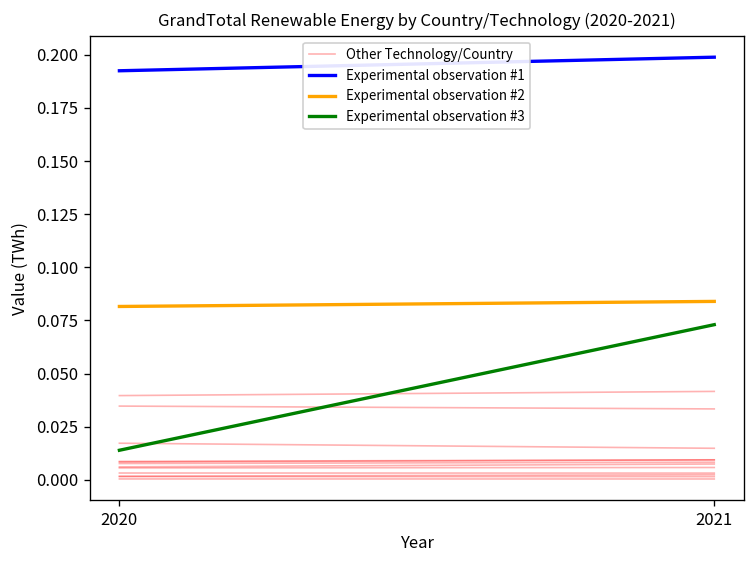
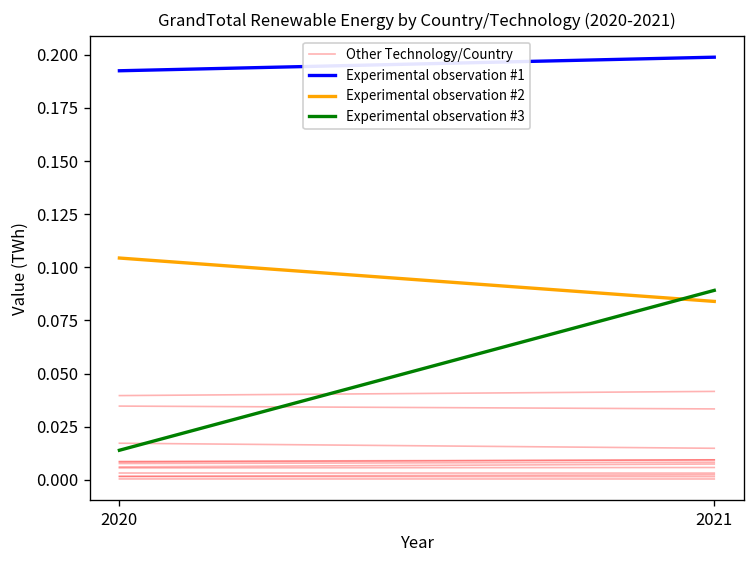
  {
    "Experimental observation #1": {
      "2020": 0.192,
      "2021": 0.199
    },
    "Experimental observation #2": {
-     "2020": 0.082,
+     "2020": 0.104,
      "2021": 0.084
    },
    "Experimental observation #3": {
      "2020": 0.014,
-     "2021": 0.073
+     "2021": 0.089
    }
  }
